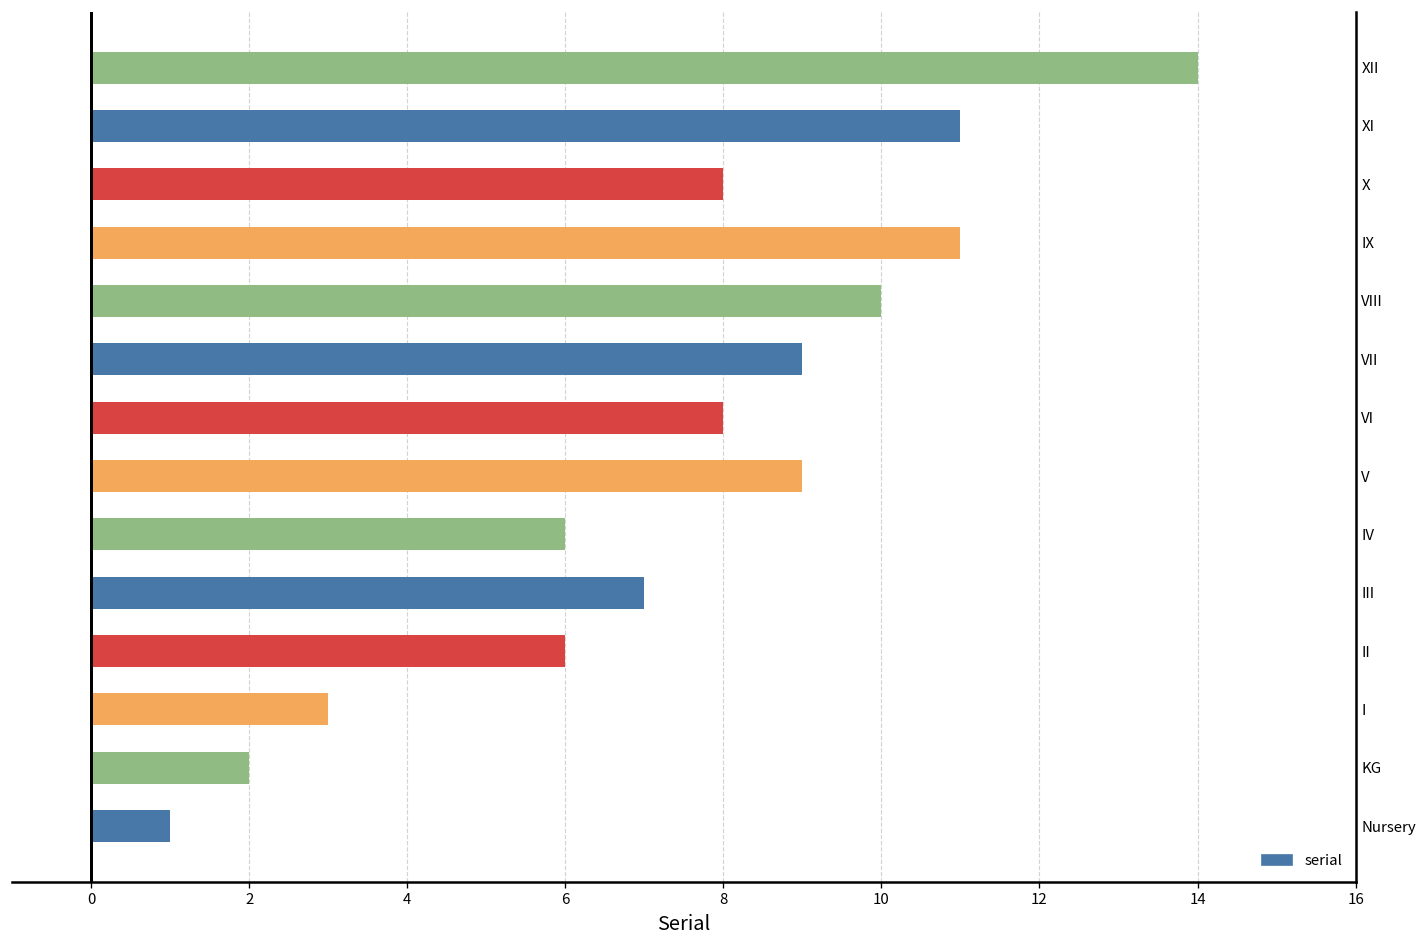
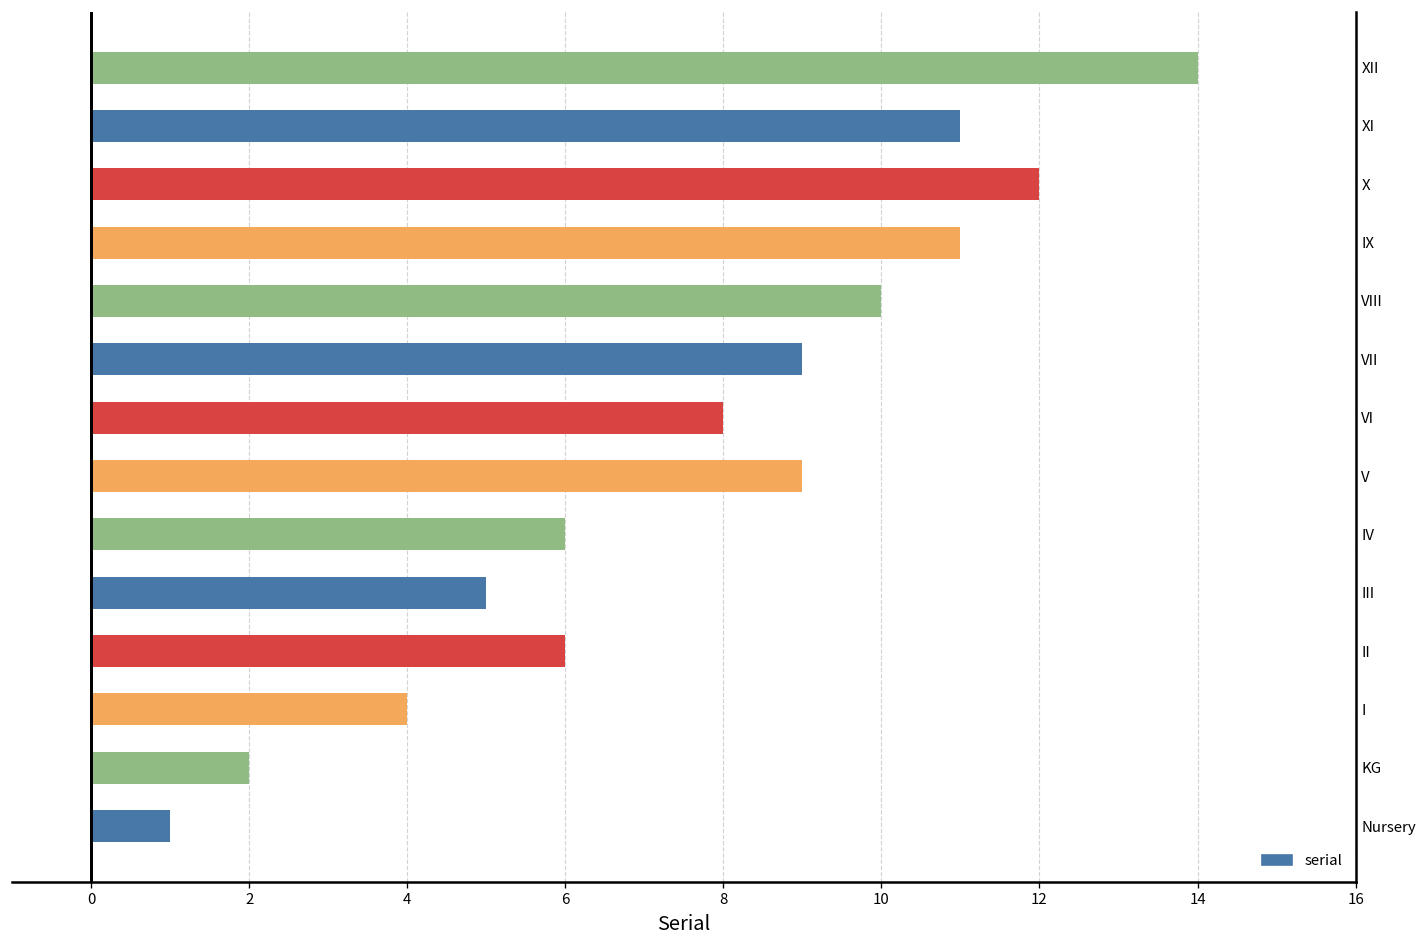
  {
    "XII": 14,
    "XI": 11,
-   "X": 8,
+   "X": 12,
    "IX": 11,
    "VIII": 10,
    "VII": 9,
    "VI": 8,
    "V": 9,
    "IV": 6,
-   "III": 7,
+   "III": 5,
    "II": 6,
-   "I": 3,
+   "I": 4,
    "KG": 2,
    "Nursery": 1
  }
